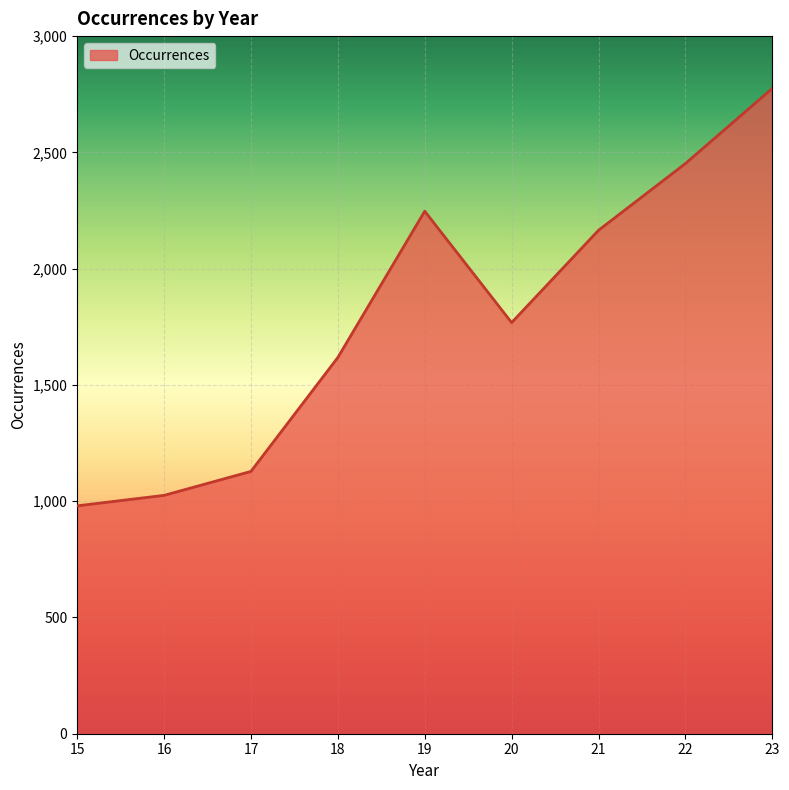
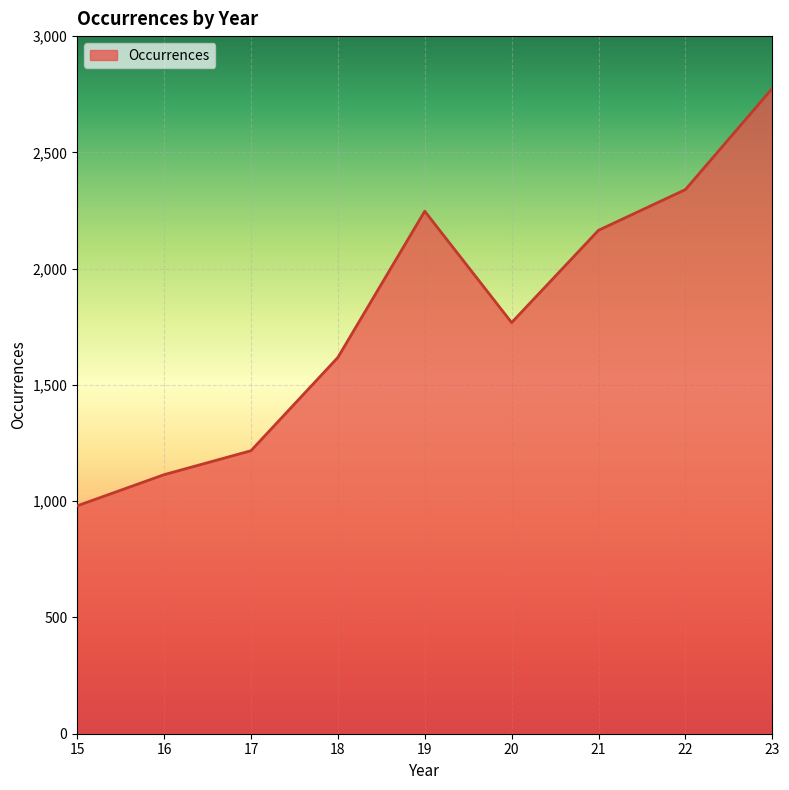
  {
    "15": "980",
-   "16": "1,030",
-   "17": "1,130",
+   "16": "1,110",
+   "17": "1,220",
    "18": "1,620",
    "19": "2,250",
    "20": "1,770",
    "21": "2,170",
-   "22": "2,450",
+   "22": "2,340",
    "23": "2,780"
  }
